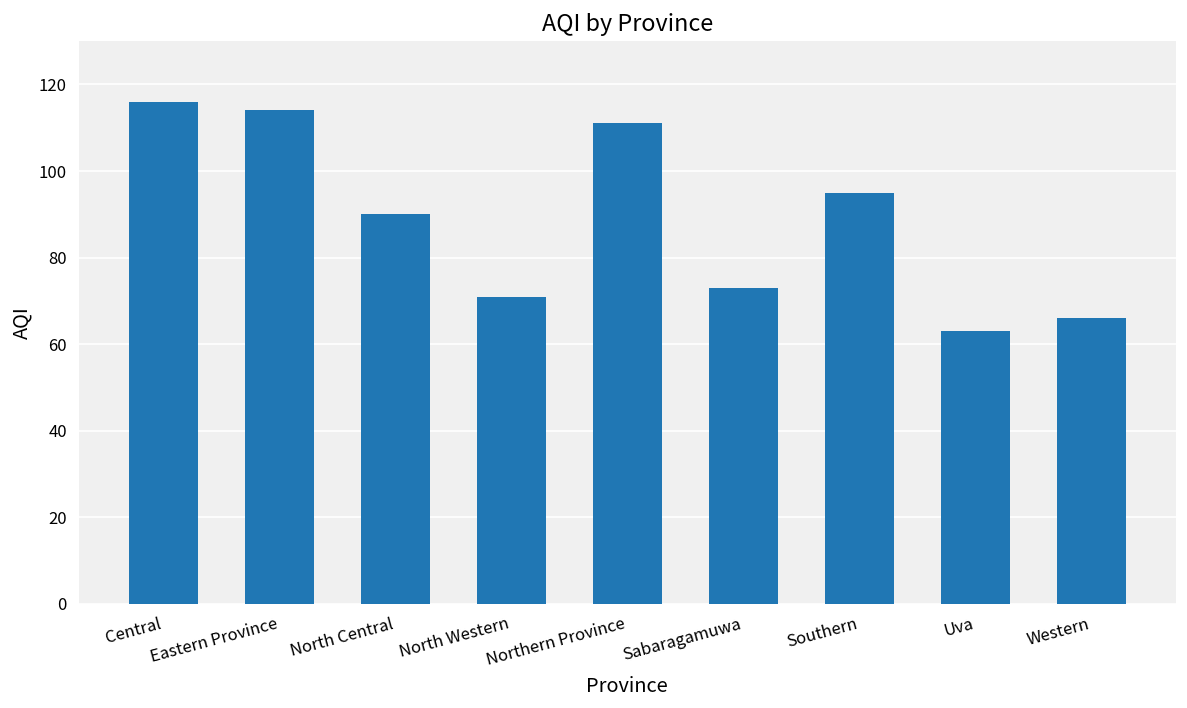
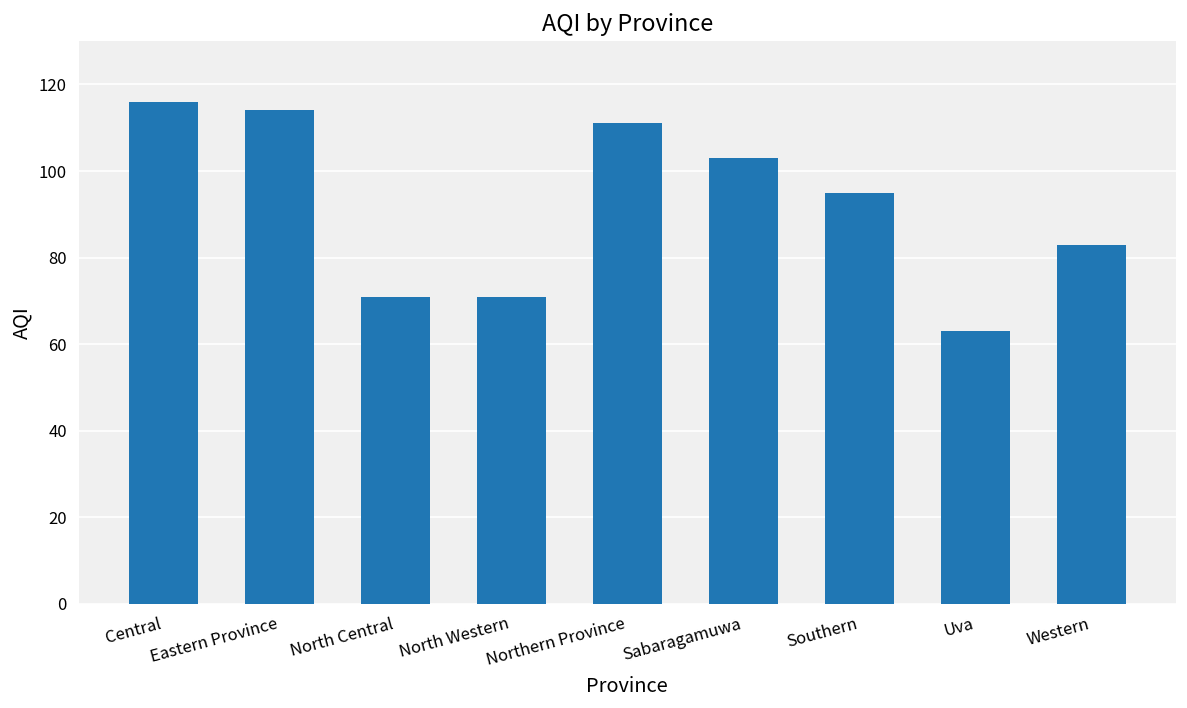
  {
    "Central": 116,
    "Eastern Province": 114,
-   "North Central": 90,
+   "North Central": 71,
    "North Western": 71,
    "Northern Province": 111,
-   "Sabaragamuwa": 73,
+   "Sabaragamuwa": 103,
    "Southern": 95,
    "Uva": 63,
-   "Western": 66
+   "Western": 83
  }
